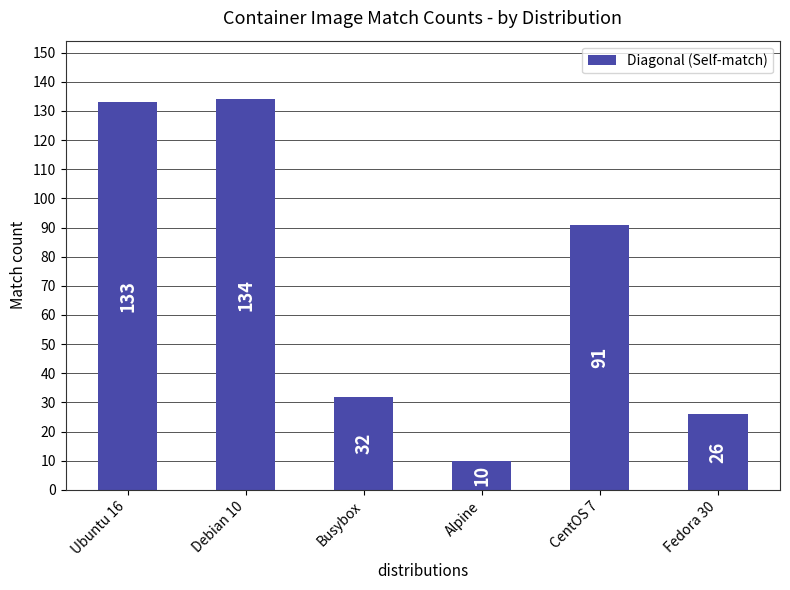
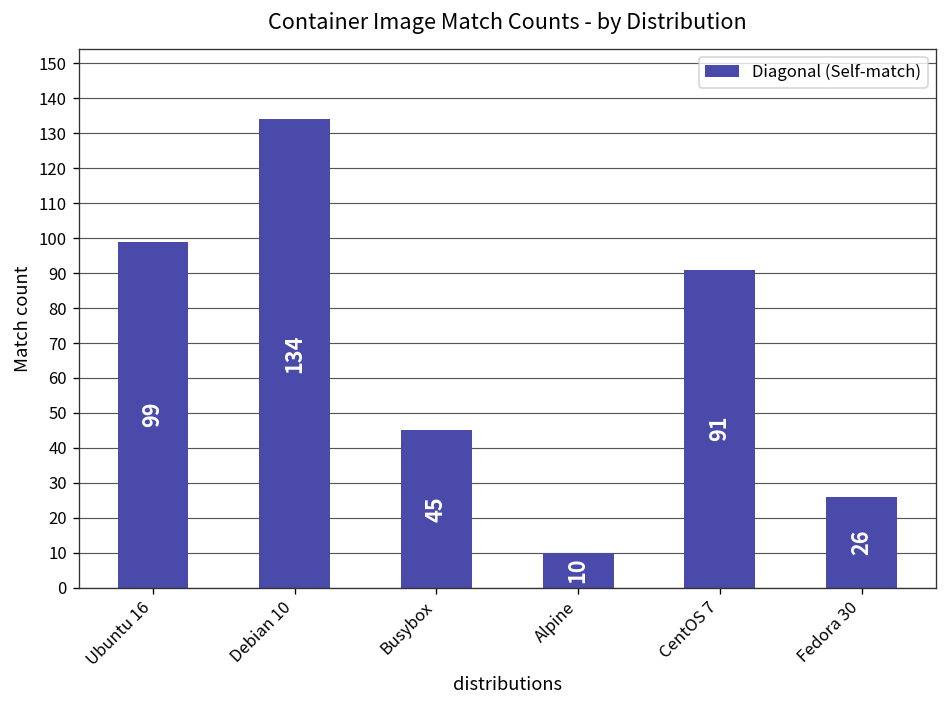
  {
-   "Ubuntu 16": 133,
+   "Ubuntu 16": 99,
    "Debian 10": 134,
-   "Busybox": 32,
+   "Busybox": 45,
    "Alpine": 10,
    "CentOS 7": 91,
    "Fedora 30": 26
  }
